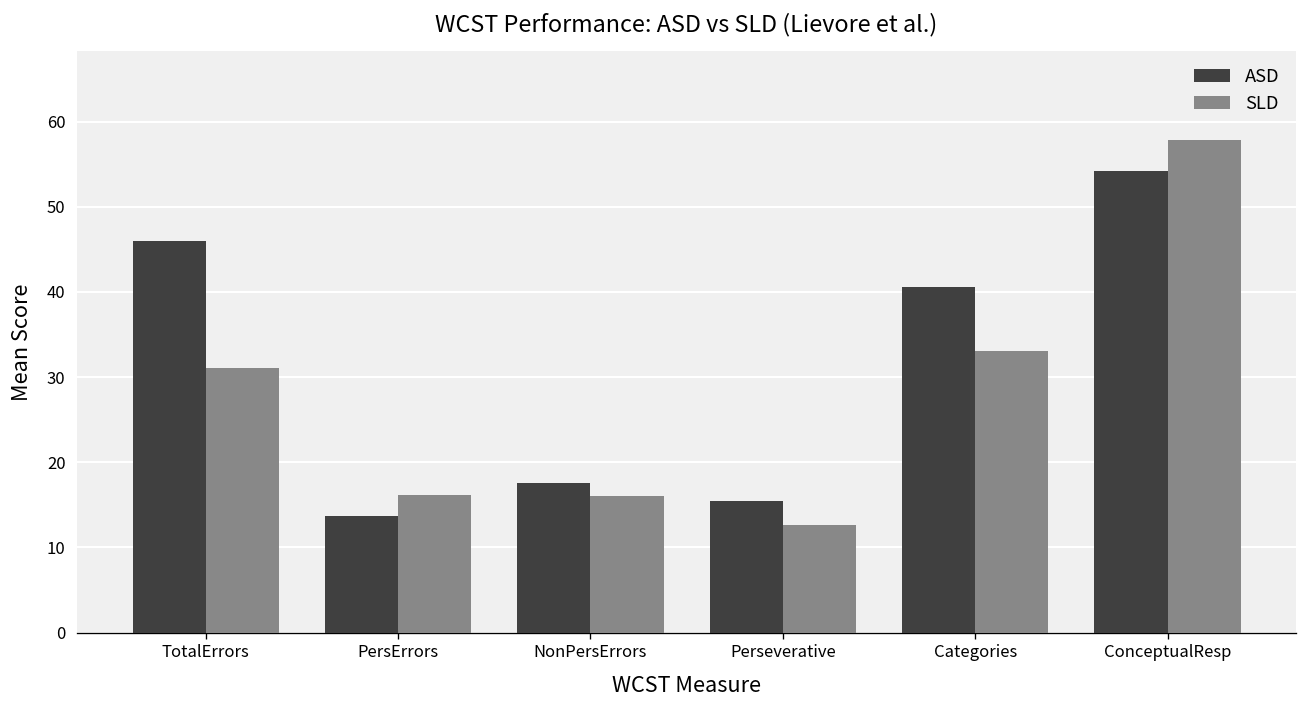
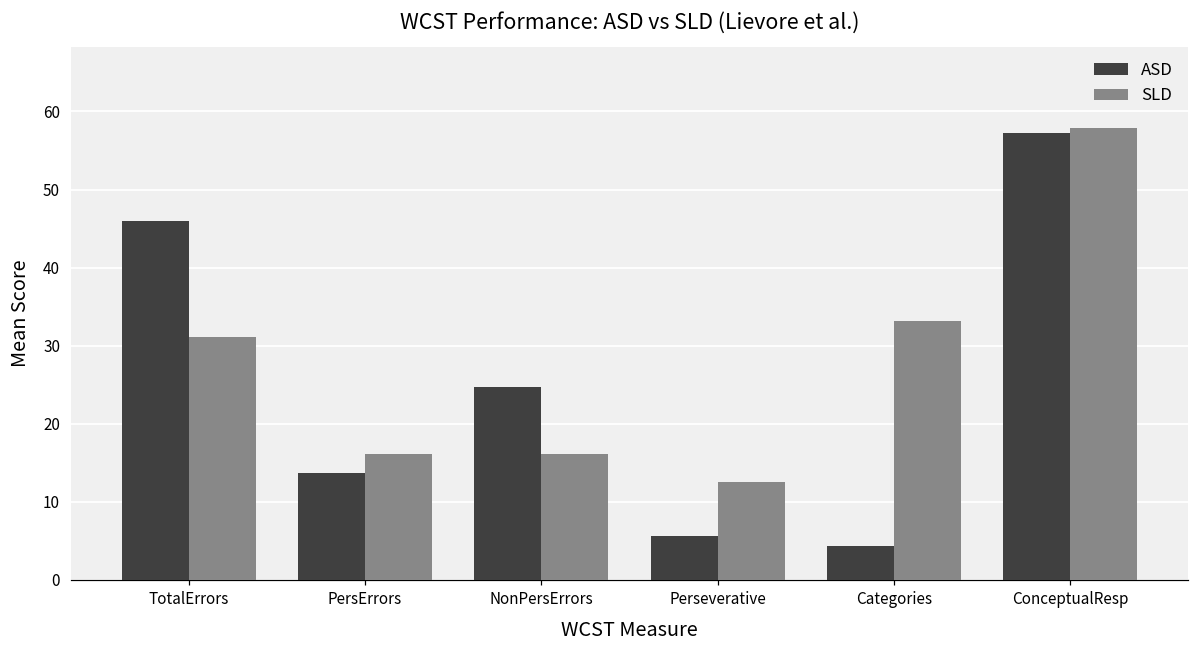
  {
    "ASD": {
      "TotalErrors": 46,
      "PersErrors": 14,
-     "NonPersErrors": 18,
-     "Perseverative": 15,
-     "Categories": 41,
-     "ConceptualResp": 54
+     "NonPersErrors": 25,
+     "Perseverative": 6,
+     "Categories": 4,
+     "ConceptualResp": 57
    },
    "SLD": {
      "TotalErrors": 31,
      "PersErrors": 16,
      "NonPersErrors": 16,
      "Perseverative": 13,
      "Categories": 33,
      "ConceptualResp": 58
    }
  }
